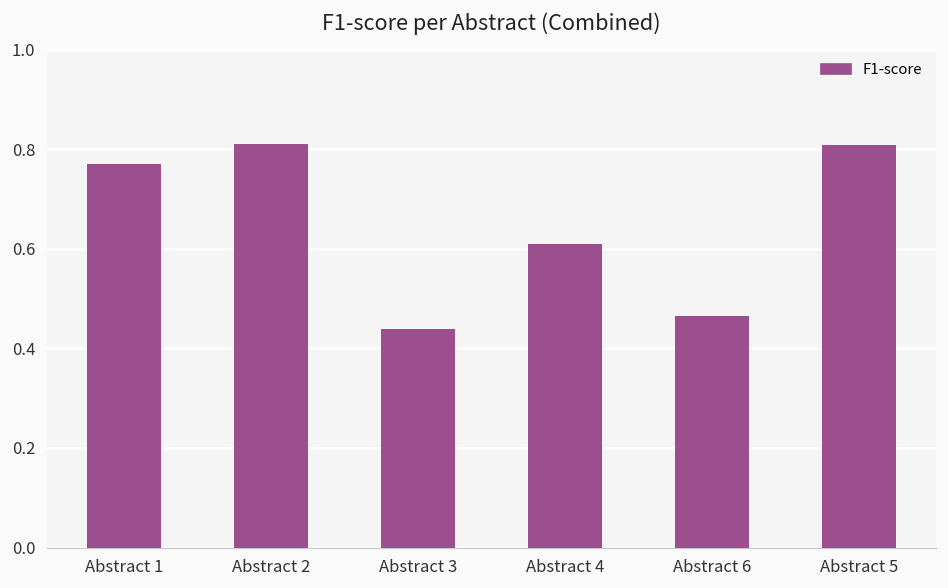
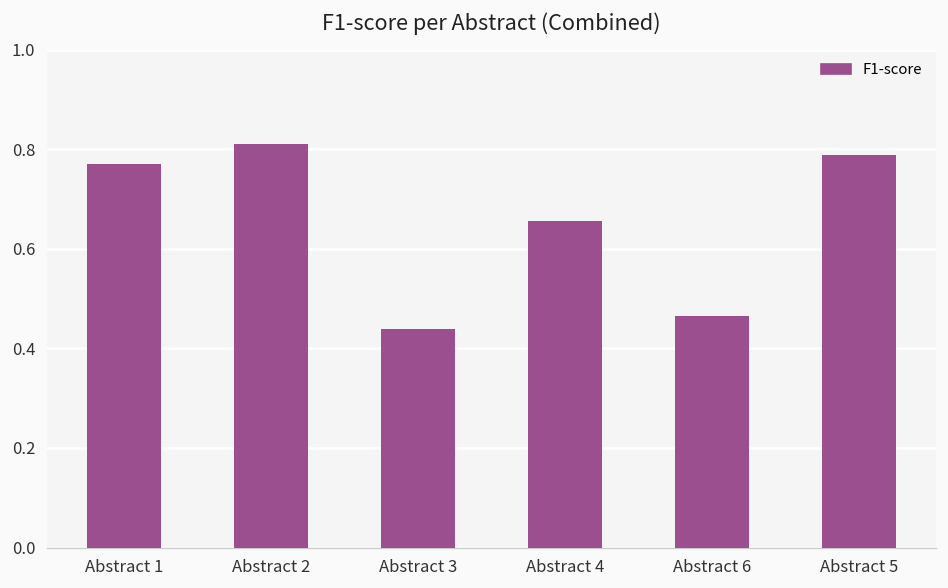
  {
    "Abstract 1": 0.77,
    "Abstract 2": 0.81,
    "Abstract 3": 0.44,
-   "Abstract 4": 0.61,
+   "Abstract 4": 0.66,
    "Abstract 6": 0.47,
-   "Abstract 5": 0.81
+   "Abstract 5": 0.79
  }
